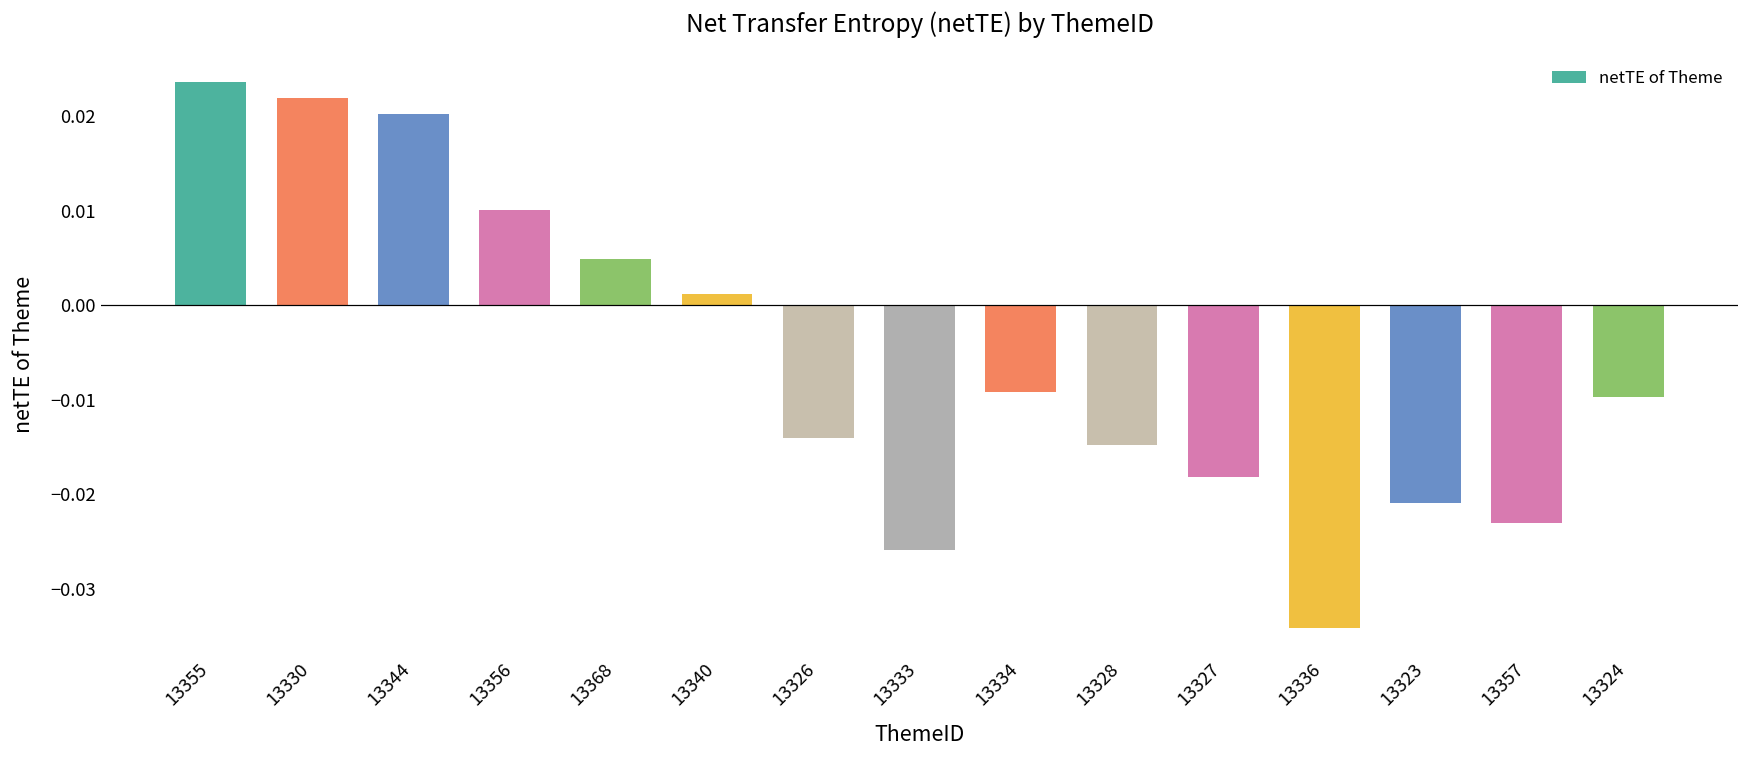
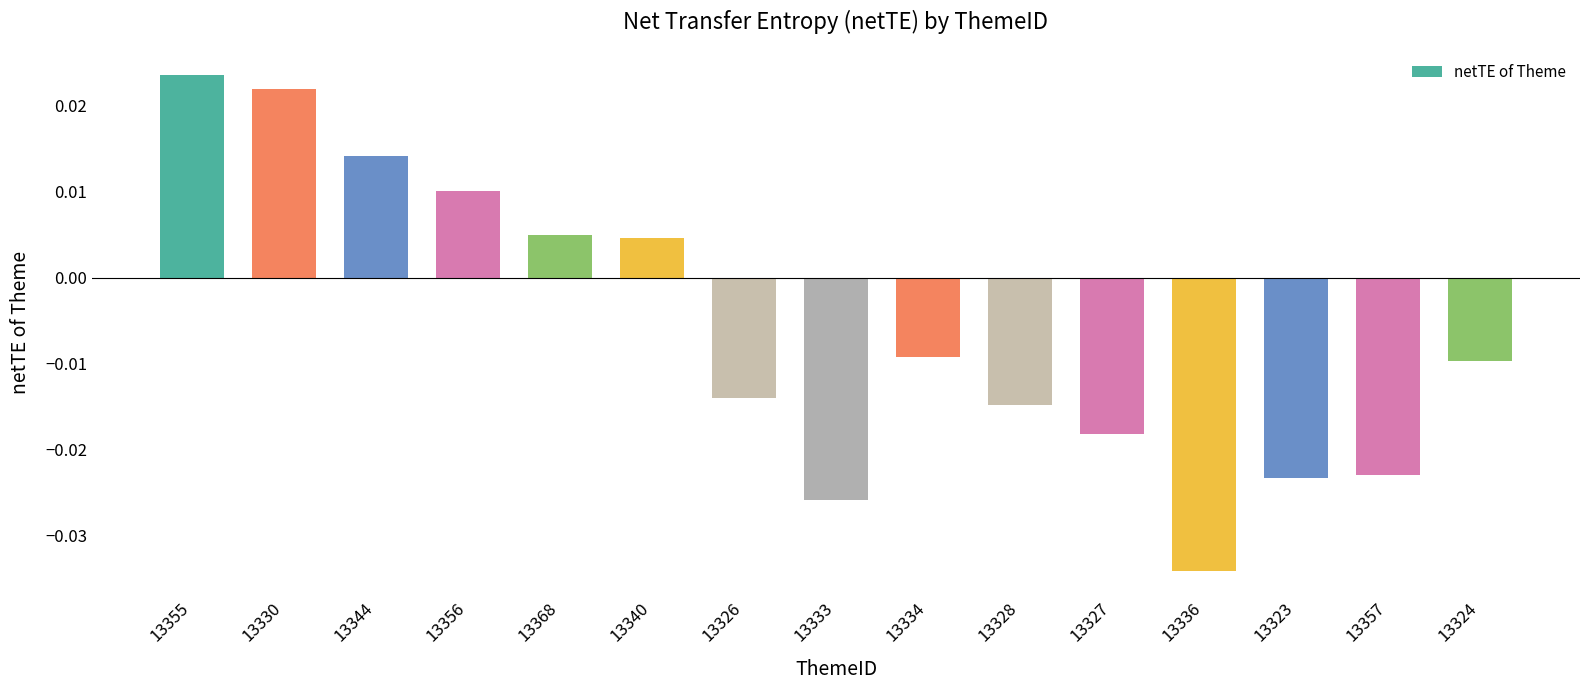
  {
    "13355": 0.024,
    "13330": 0.022,
-   "13344": 0.020,
+   "13344": 0.014,
    "13356": 0.010,
    "13368": 0.005,
-   "13340": 0.001,
+   "13340": 0.005,
    "13326": -0.014,
    "13333": -0.026,
    "13334": -0.009,
    "13328": -0.015,
    "13327": -0.018,
    "13336": -0.034,
-   "13323": -0.021,
+   "13323": -0.023,
    "13357": -0.023,
    "13324": -0.010
  }
